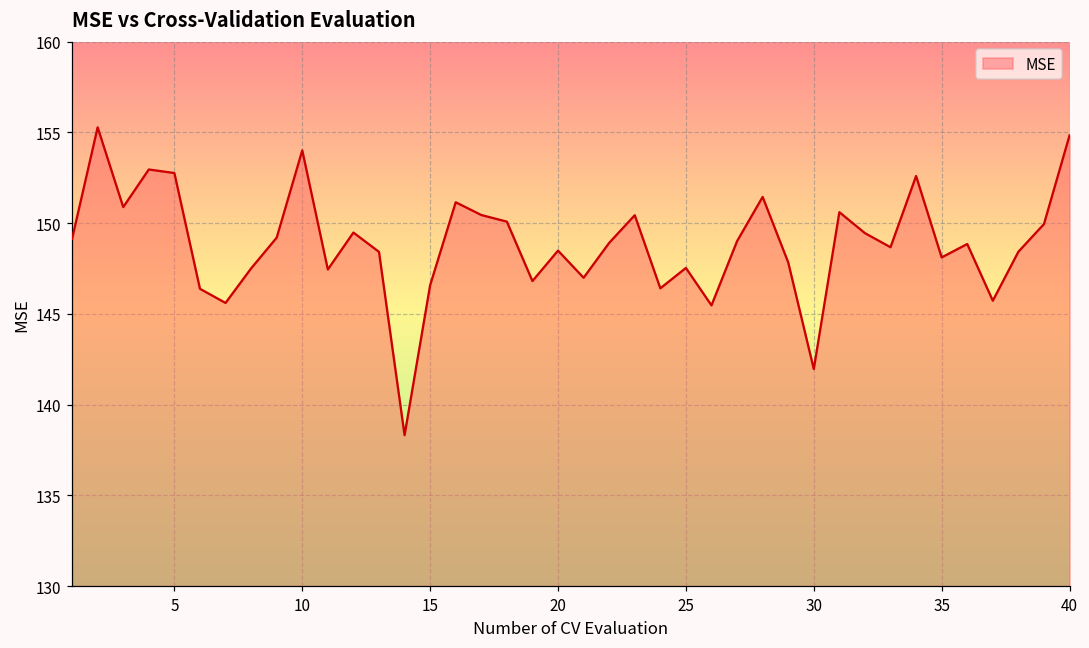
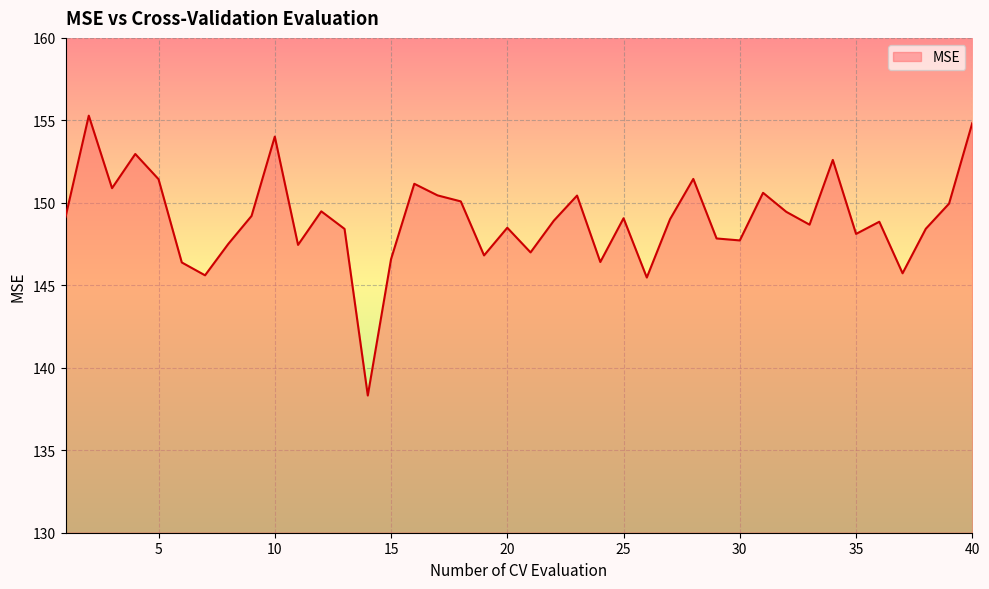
  {
-   "5": 152.8,
+   "5": 151.4,
    "10": 154.0,
    "15": 146.6,
    "20": 148.5,
-   "25": 147.5,
-   "30": 142.0,
+   "25": 149.1,
+   "30": 147.7,
    "35": 148.1,
    "40": 154.8
  }
